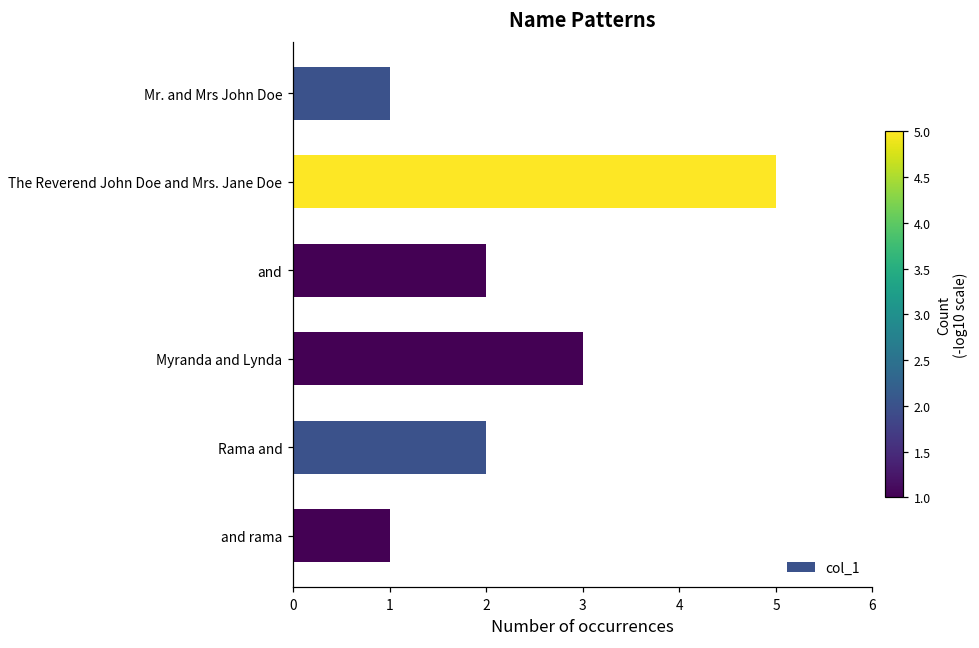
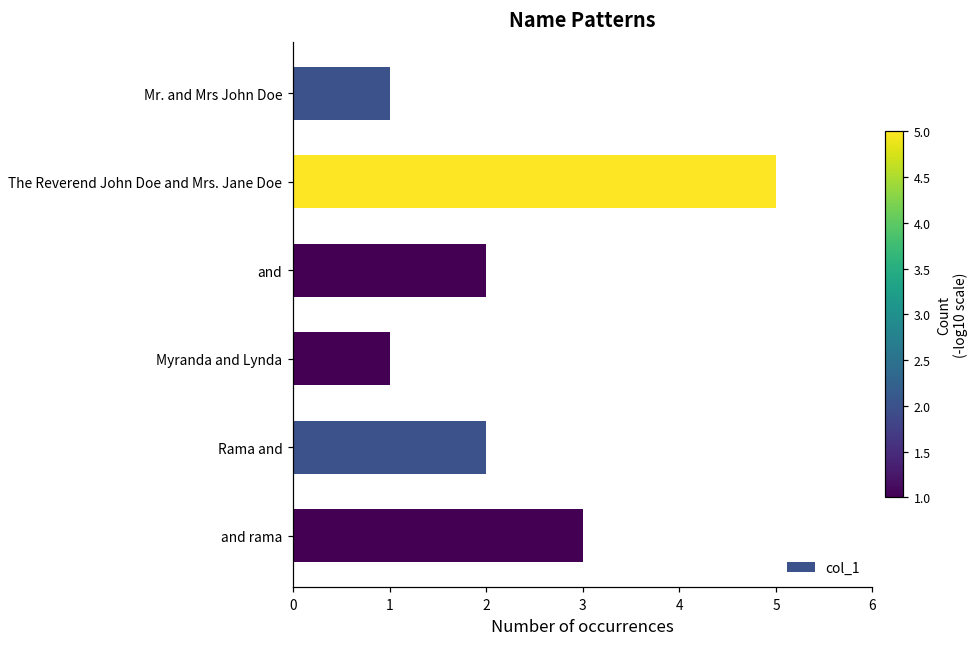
  {
    "Mr. and Mrs John Doe": 1,
    "The Reverend John Doe and Mrs. Jane Doe": 5,
    "and": 2,
-   "Myranda and Lynda": 3,
+   "Myranda and Lynda": 1,
    "Rama and": 2,
-   "and rama": 1
+   "and rama": 3
  }
